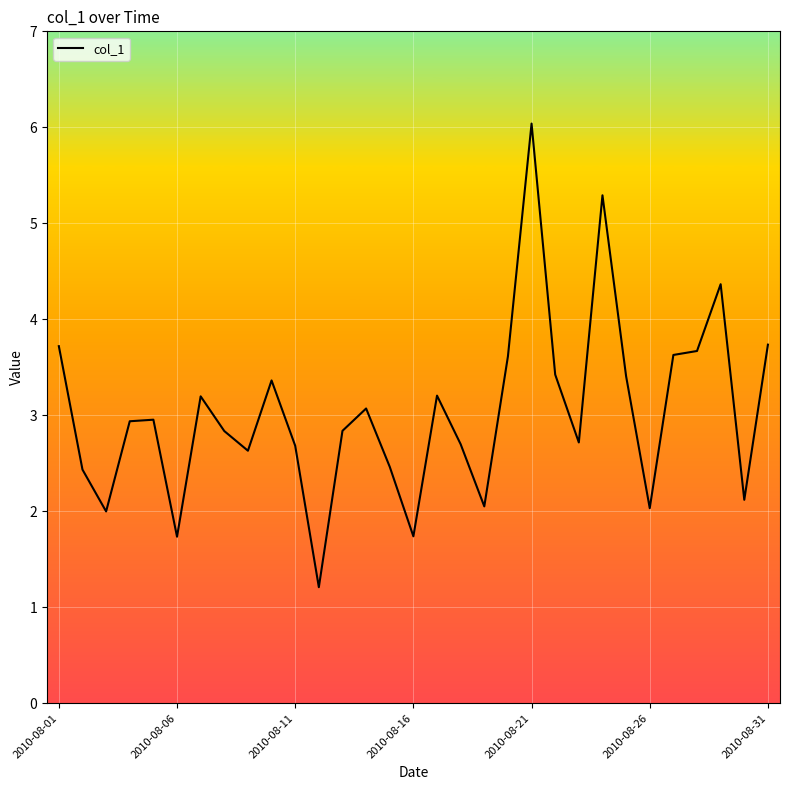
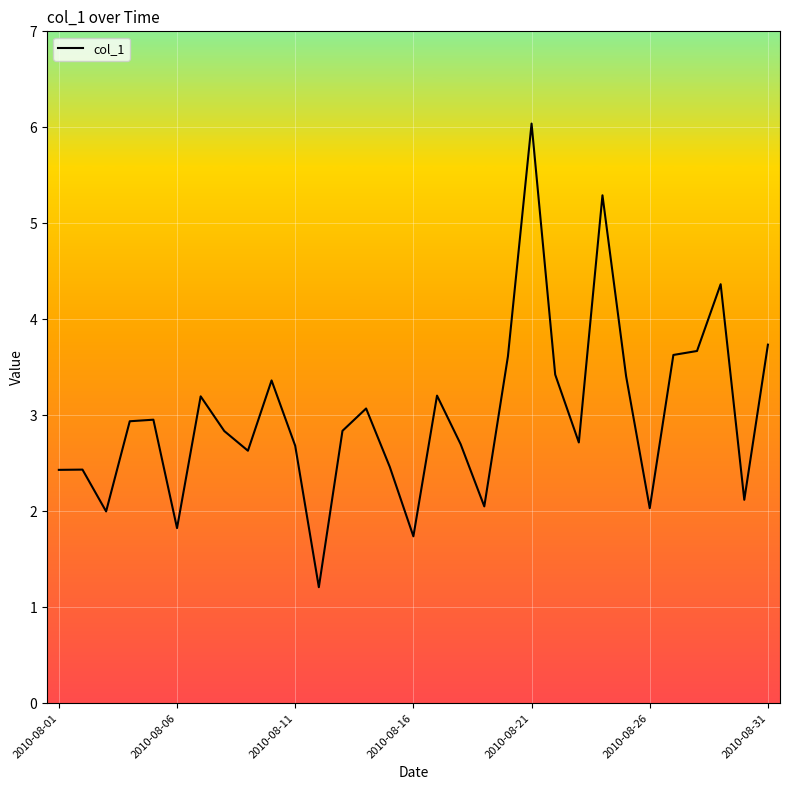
  {
-   "2010-08-01": 3.7,
-   "2010-08-06": 1.7,
+   "2010-08-01": 2.4,
+   "2010-08-06": 1.8,
    "2010-08-11": 2.7,
    "2010-08-16": 1.7,
    "2010-08-21": 6.0,
    "2010-08-26": 2.0,
    "2010-08-31": 3.7
  }
